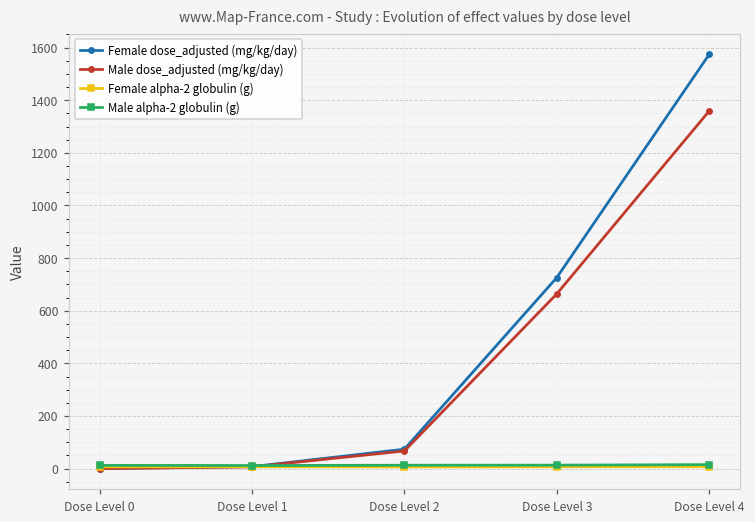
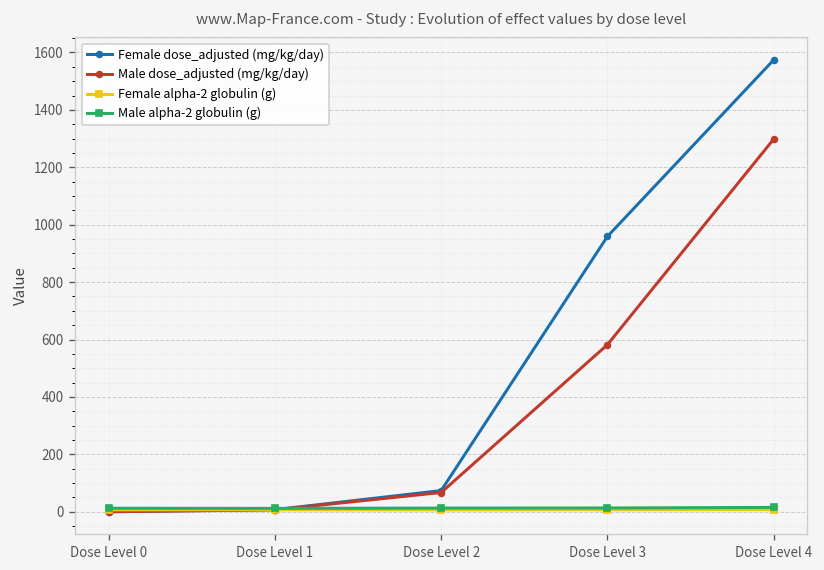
  {
    "Female dose_adjusted (mg/kg/day)": {
-     "Dose Level 3": 730,
+     "Dose Level 3": 960,
      "Dose Level 4": 1570
    },
    "Male dose_adjusted (mg/kg/day)": {
-     "Dose Level 3": 660,
-     "Dose Level 4": 1360
+     "Dose Level 3": 580,
+     "Dose Level 4": 1300
    }
  }
